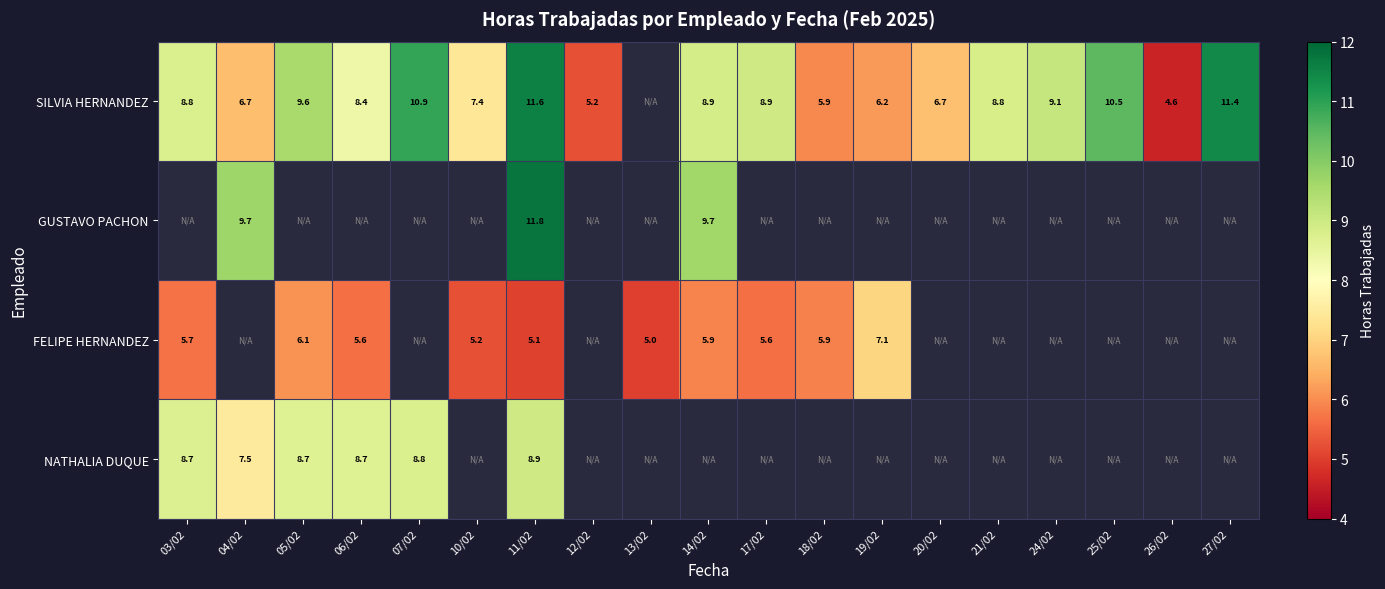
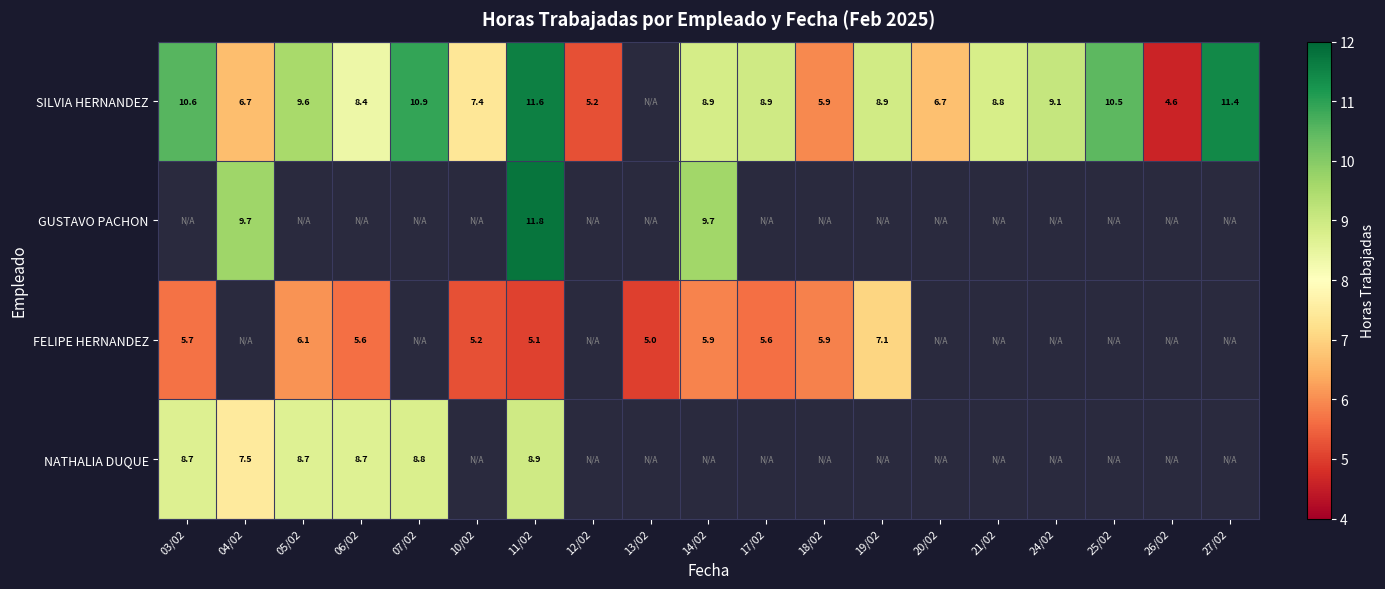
  {
    "SILVIA HERNANDEZ": {
-     "03/02": 8.8,
+     "03/02": 10.6,
      "04/02": 6.7,
      "05/02": 9.6,
      "06/02": 8.4,
      "07/02": 10.9,
      "10/02": 7.4,
      "11/02": 11.6,
      "12/02": 5.2,
      "14/02": 8.9,
      "17/02": 8.9,
      "18/02": 5.9,
-     "19/02": 6.2,
+     "19/02": 8.9,
      "20/02": 6.7,
      "21/02": 8.8,
      "24/02": 9.1,
      "25/02": 10.5,
      "26/02": 4.6,
      "27/02": 11.4
    },
    "GUSTAVO PACHON": {
      "04/02": 9.7,
      "11/02": 11.8,
      "14/02": 9.7
    },
    "FELIPE HERNANDEZ": {
      "03/02": 5.7,
      "05/02": 6.1,
      "06/02": 5.6,
      "10/02": 5.2,
      "11/02": 5.1,
      "13/02": 5.0,
      "14/02": 5.9,
      "17/02": 5.6,
      "18/02": 5.9,
      "19/02": 7.1
    },
    "NATHALIA DUQUE": {
      "03/02": 8.7,
      "04/02": 7.5,
      "05/02": 8.7,
      "06/02": 8.7,
      "07/02": 8.8,
      "11/02": 8.9
    }
  }
